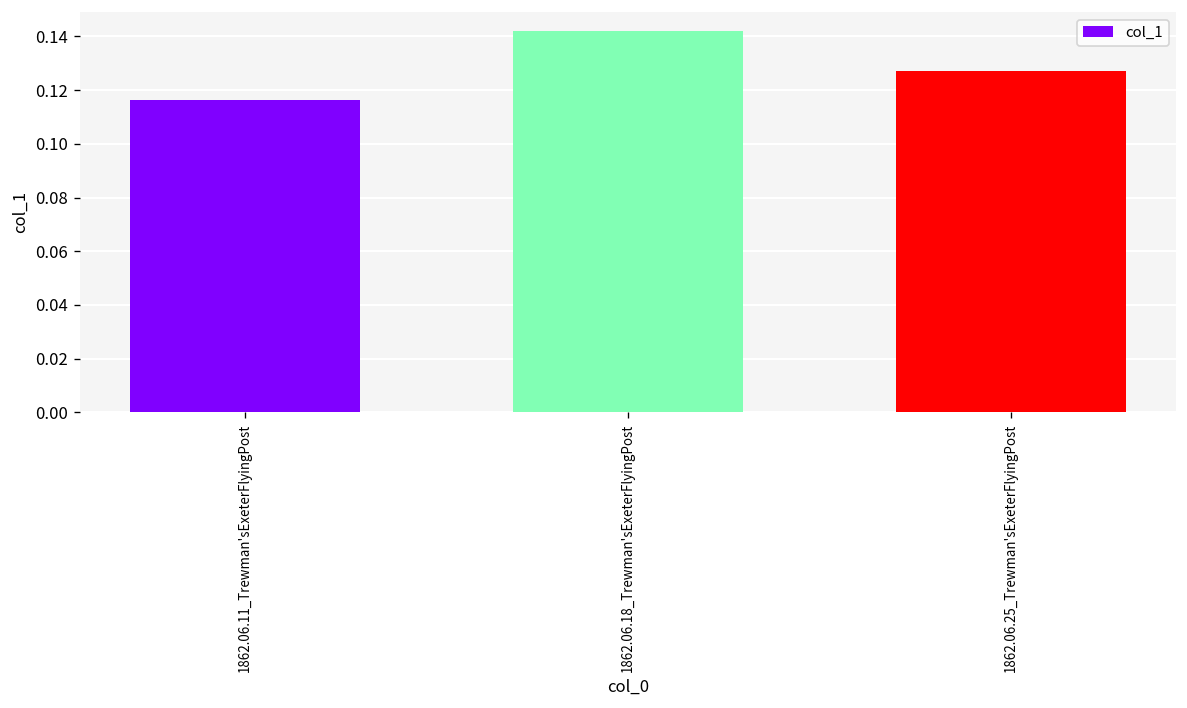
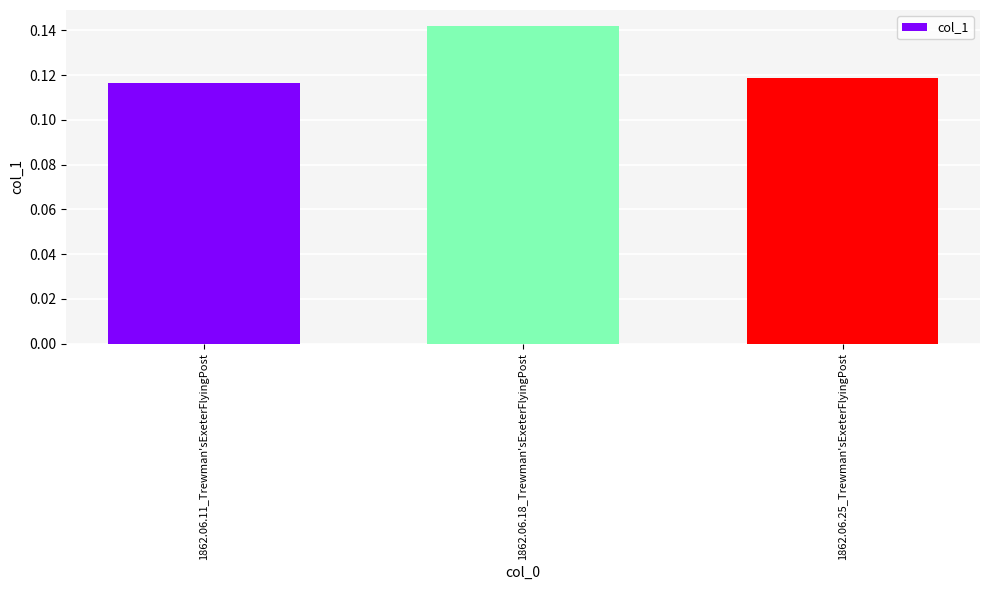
  {
    "1862.06.11_Trewman'sExeterFlyingPost": 0.116,
    "1862.06.18_Trewman'sExeterFlyingPost": 0.142,
-   "1862.06.25_Trewman'sExeterFlyingPost": 0.127
+   "1862.06.25_Trewman'sExeterFlyingPost": 0.119
  }
